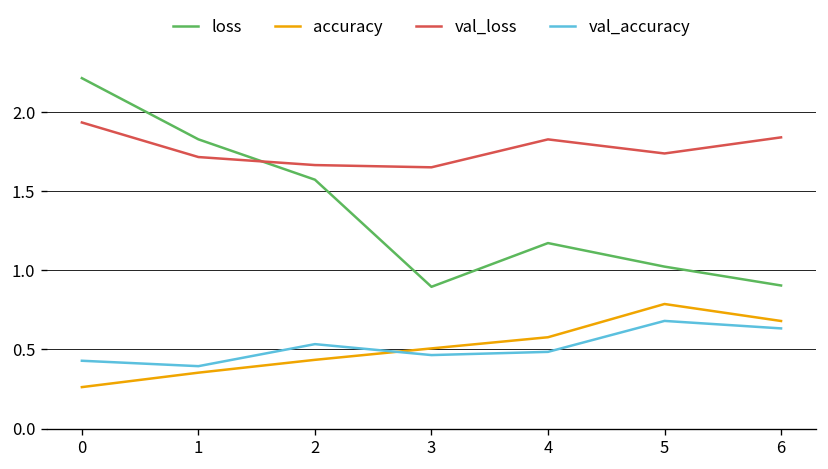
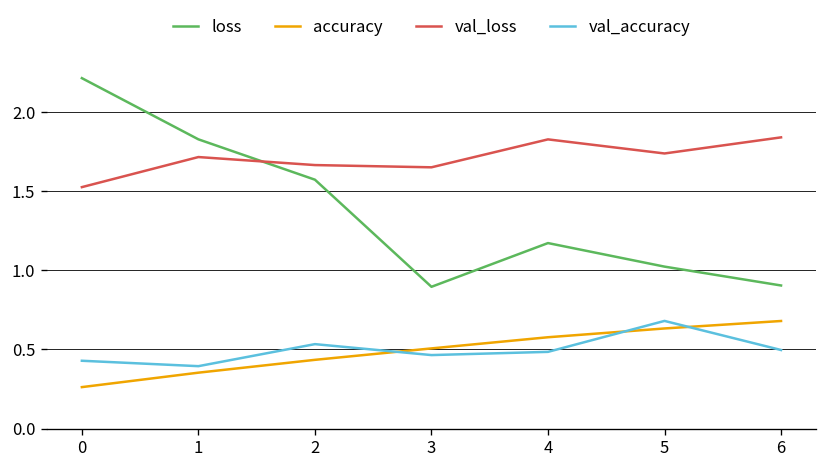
  {
    "loss": {
      "0": 2.22,
      "1": 1.83,
      "2": 1.57,
      "3": 0.90,
      "4": 1.17,
      "5": 1.02,
      "6": 0.90
    },
    "accuracy": {
      "0": 0.26,
      "1": 0.35,
      "2": 0.43,
      "3": 0.51,
      "4": 0.58,
-     "5": 0.79,
+     "5": 0.63,
      "6": 0.68
    },
    "val_loss": {
-     "0": 1.94,
+     "0": 1.53,
      "1": 1.72,
      "2": 1.67,
      "3": 1.65,
      "4": 1.83,
      "5": 1.74,
      "6": 1.84
    },
    "val_accuracy": {
      "0": 0.43,
      "1": 0.39,
      "2": 0.53,
      "3": 0.46,
      "4": 0.48,
      "5": 0.68,
-     "6": 0.63
+     "6": 0.50
    }
  }
